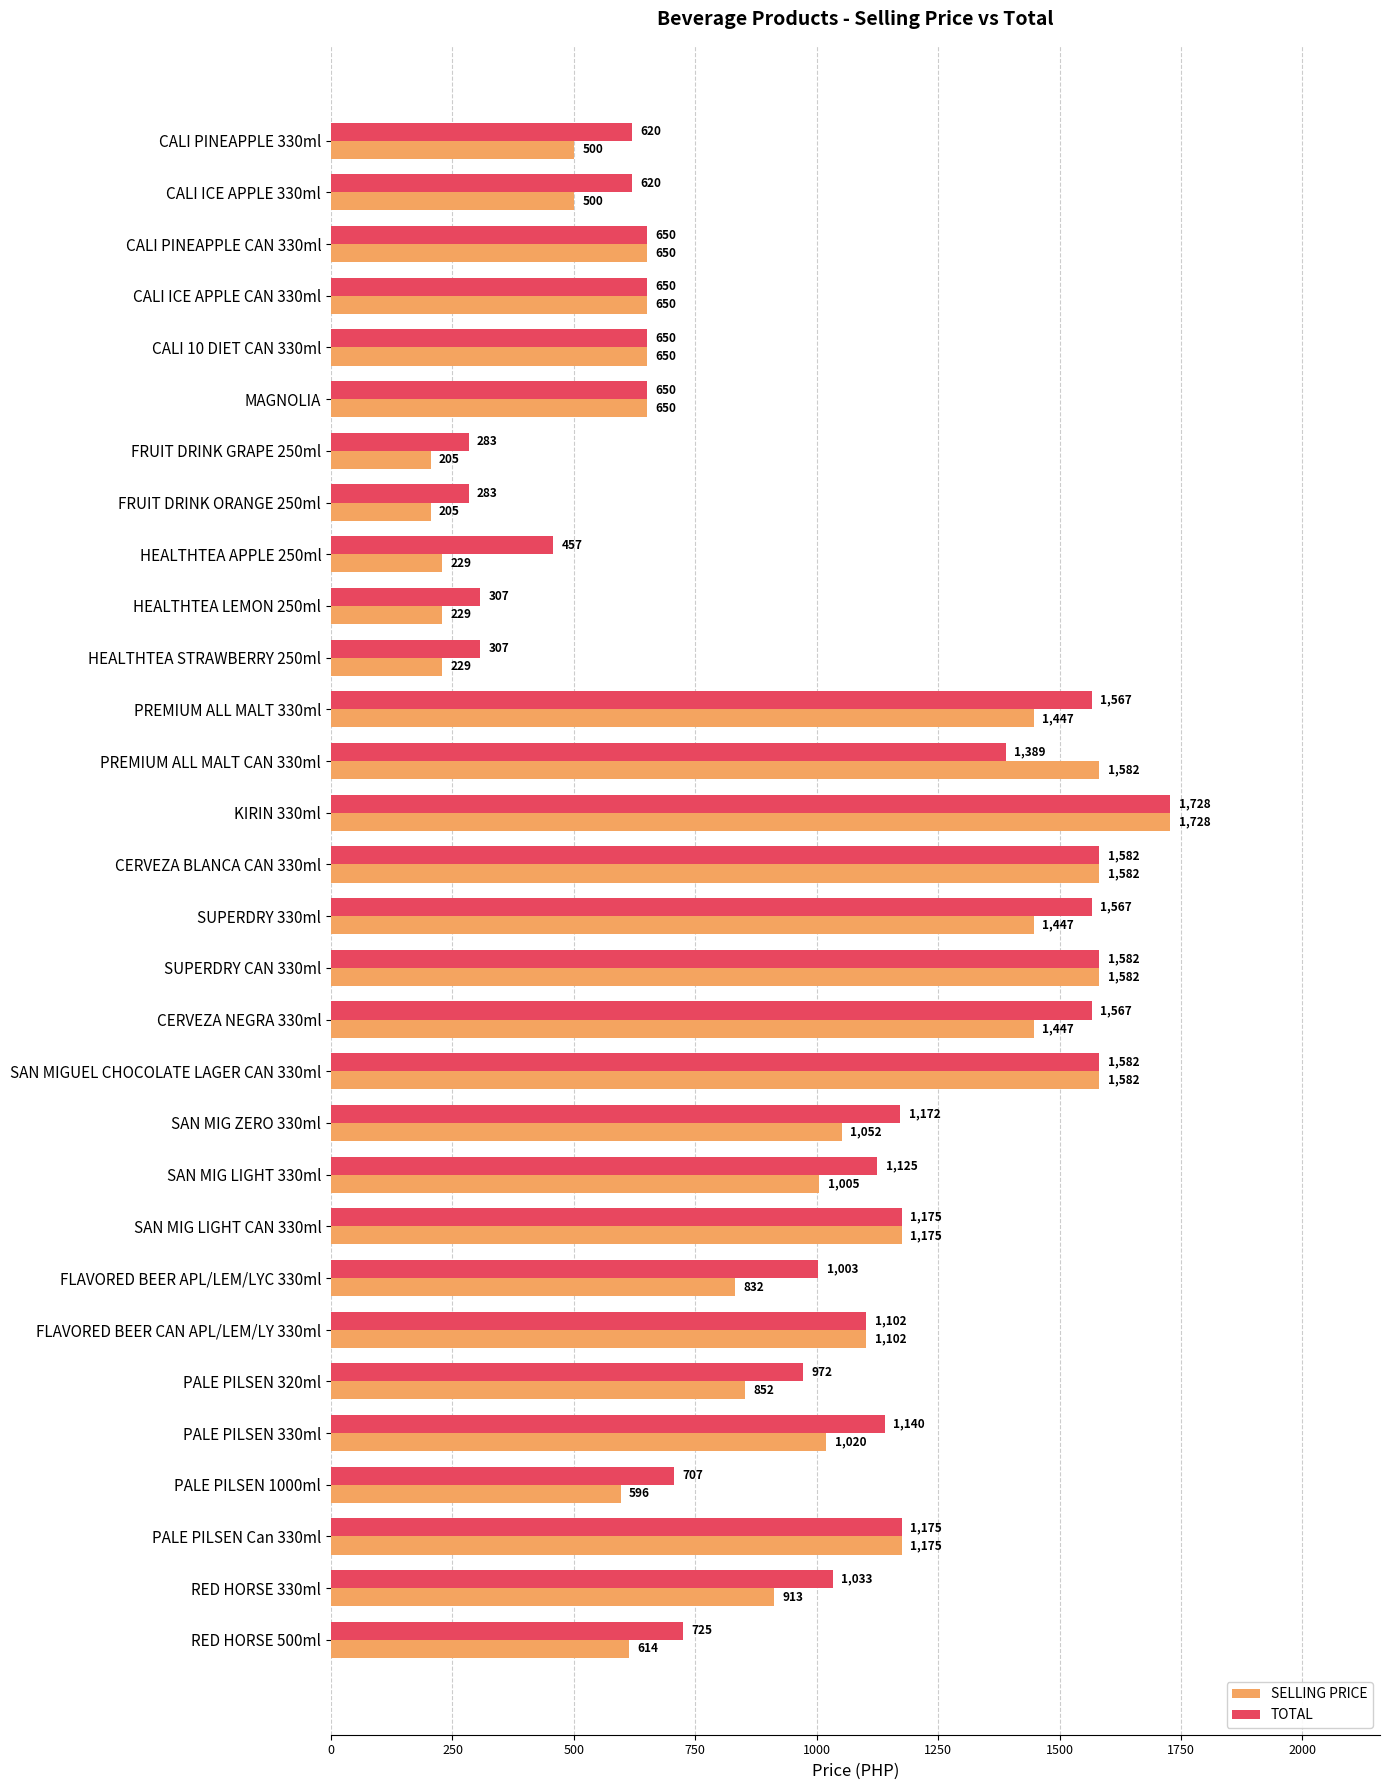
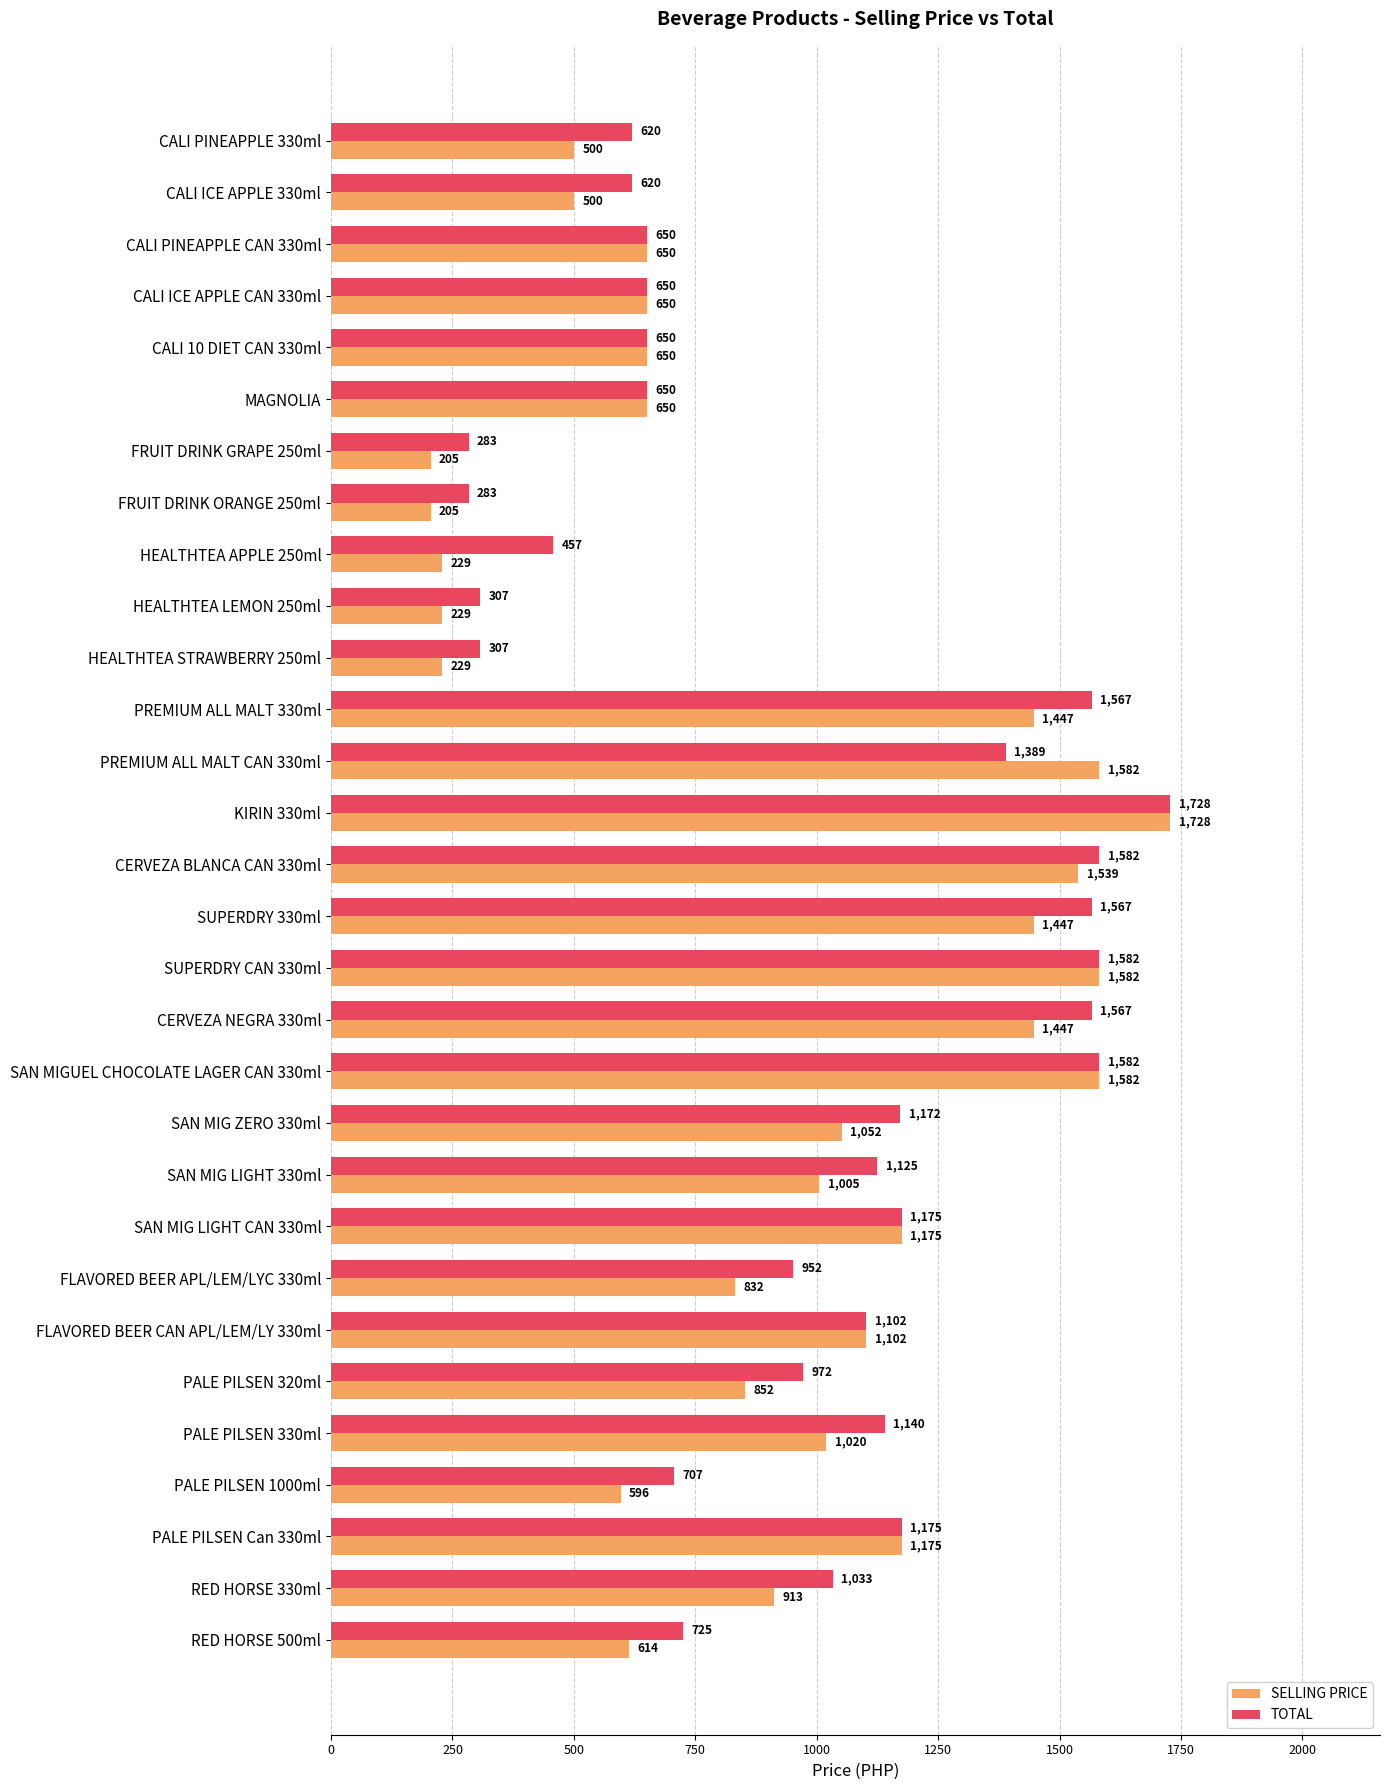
  {
    "SELLING PRICE": {
      "CALI PINEAPPLE 330ml": "500",
      "CALI ICE APPLE 330ml": "500",
      "CALI PINEAPPLE CAN 330ml": "650",
      "CALI ICE APPLE CAN 330ml": "650",
      "CALI 10 DIET CAN 330ml": "650",
      "MAGNOLIA": "650",
      "FRUIT DRINK GRAPE 250ml": "205",
      "FRUIT DRINK ORANGE 250ml": "205",
      "HEALTHTEA APPLE 250ml": "229",
      "HEALTHTEA LEMON 250ml": "229",
      "HEALTHTEA STRAWBERRY 250ml": "229",
      "PREMIUM ALL MALT 330ml": "1,447",
      "PREMIUM ALL MALT CAN 330ml": "1,582",
      "KIRIN 330ml": "1,728",
-     "CERVEZA BLANCA CAN 330ml": "1,582",
+     "CERVEZA BLANCA CAN 330ml": "1,539",
      "SUPERDRY 330ml": "1,447",
      "SUPERDRY CAN 330ml": "1,582",
      "CERVEZA NEGRA 330ml": "1,447",
      "SAN MIGUEL CHOCOLATE LAGER CAN 330ml": "1,582",
      "SAN MIG ZERO 330ml": "1,052",
      "SAN MIG LIGHT 330ml": "1,005",
      "SAN MIG LIGHT CAN 330ml": "1,175",
      "FLAVORED BEER APL/LEM/LYC 330ml": "832",
      "FLAVORED BEER CAN APL/LEM/LY 330ml": "1,102",
      "PALE PILSEN 320ml": "852",
      "PALE PILSEN 330ml": "1,020",
      "PALE PILSEN 1000ml": "596",
      "PALE PILSEN Can 330ml": "1,175",
      "RED HORSE 330ml": "913",
      "RED HORSE 500ml": "614"
    },
    "TOTAL": {
      "CALI PINEAPPLE 330ml": "620",
      "CALI ICE APPLE 330ml": "620",
      "CALI PINEAPPLE CAN 330ml": "650",
      "CALI ICE APPLE CAN 330ml": "650",
      "CALI 10 DIET CAN 330ml": "650",
      "MAGNOLIA": "650",
      "FRUIT DRINK GRAPE 250ml": "283",
      "FRUIT DRINK ORANGE 250ml": "283",
      "HEALTHTEA APPLE 250ml": "457",
      "HEALTHTEA LEMON 250ml": "307",
      "HEALTHTEA STRAWBERRY 250ml": "307",
      "PREMIUM ALL MALT 330ml": "1,567",
      "PREMIUM ALL MALT CAN 330ml": "1,389",
      "KIRIN 330ml": "1,728",
      "CERVEZA BLANCA CAN 330ml": "1,582",
      "SUPERDRY 330ml": "1,567",
      "SUPERDRY CAN 330ml": "1,582",
      "CERVEZA NEGRA 330ml": "1,567",
      "SAN MIGUEL CHOCOLATE LAGER CAN 330ml": "1,582",
      "SAN MIG ZERO 330ml": "1,172",
      "SAN MIG LIGHT 330ml": "1,125",
      "SAN MIG LIGHT CAN 330ml": "1,175",
-     "FLAVORED BEER APL/LEM/LYC 330ml": "1,003",
+     "FLAVORED BEER APL/LEM/LYC 330ml": "952",
      "FLAVORED BEER CAN APL/LEM/LY 330ml": "1,102",
      "PALE PILSEN 320ml": "972",
      "PALE PILSEN 330ml": "1,140",
      "PALE PILSEN 1000ml": "707",
      "PALE PILSEN Can 330ml": "1,175",
      "RED HORSE 330ml": "1,033",
      "RED HORSE 500ml": "725"
    }
  }
